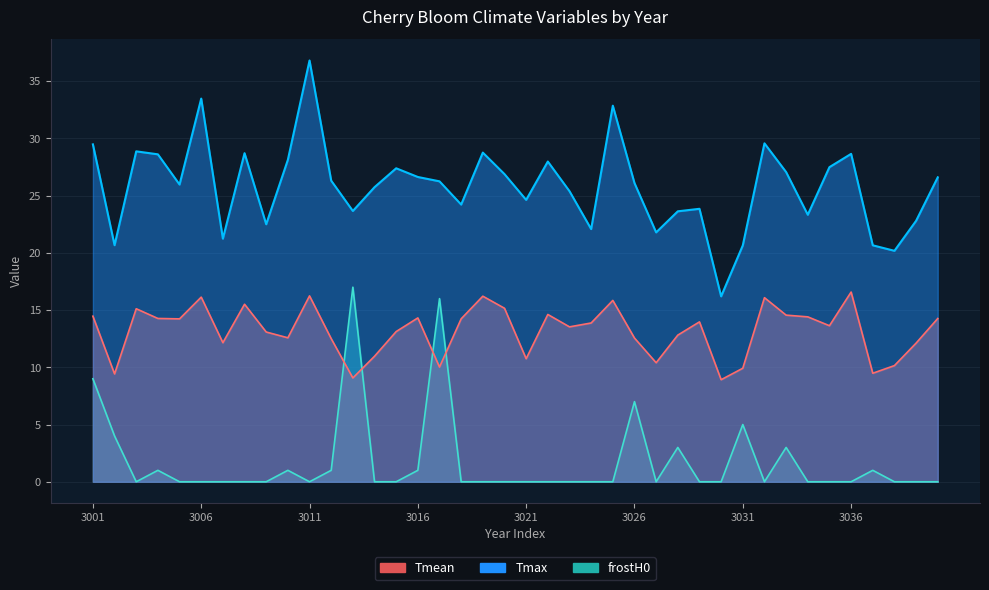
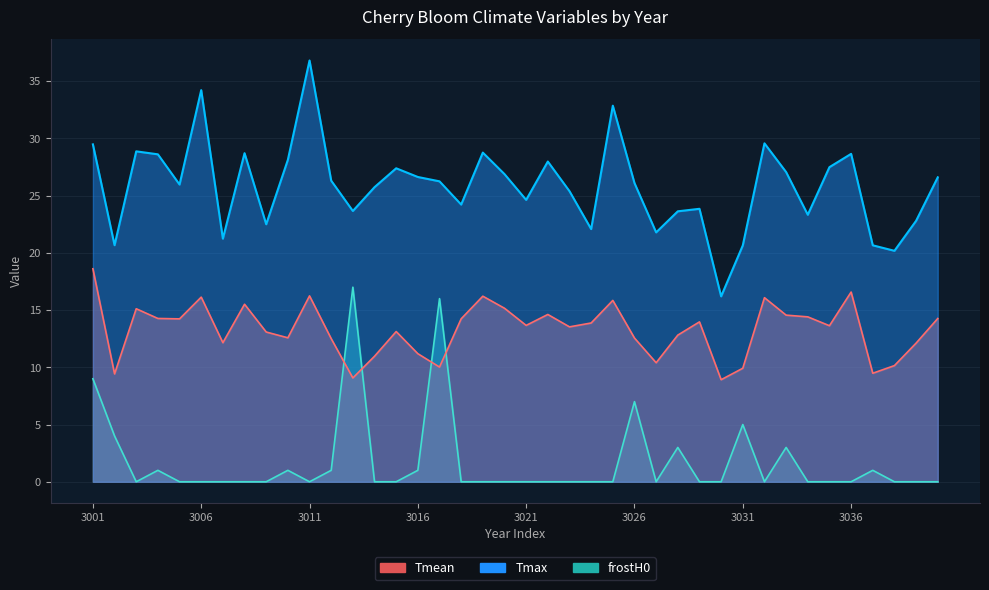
  {
    "frostH0": {
      "3001": 9.0,
      "3006": 0.0,
      "3011": 0.0,
      "3016": 1.0,
      "3021": 0.0,
      "3026": 7.0,
      "3031": 5.0,
      "3036": 0.0
    },
    "Tmean": {
-     "3001": 14.5,
+     "3001": 18.6,
      "3006": 16.1,
      "3011": 16.2,
-     "3016": 14.3,
-     "3021": 10.8,
+     "3016": 11.2,
+     "3021": 13.7,
      "3026": 12.6,
      "3031": 9.9,
      "3036": 16.6
    },
    "Tmax": {
      "3001": 29.5,
-     "3006": 33.5,
+     "3006": 34.2,
      "3011": 36.8,
      "3016": 26.6,
      "3021": 24.6,
      "3026": 26.1,
      "3031": 20.7,
      "3036": 28.7
    }
  }
